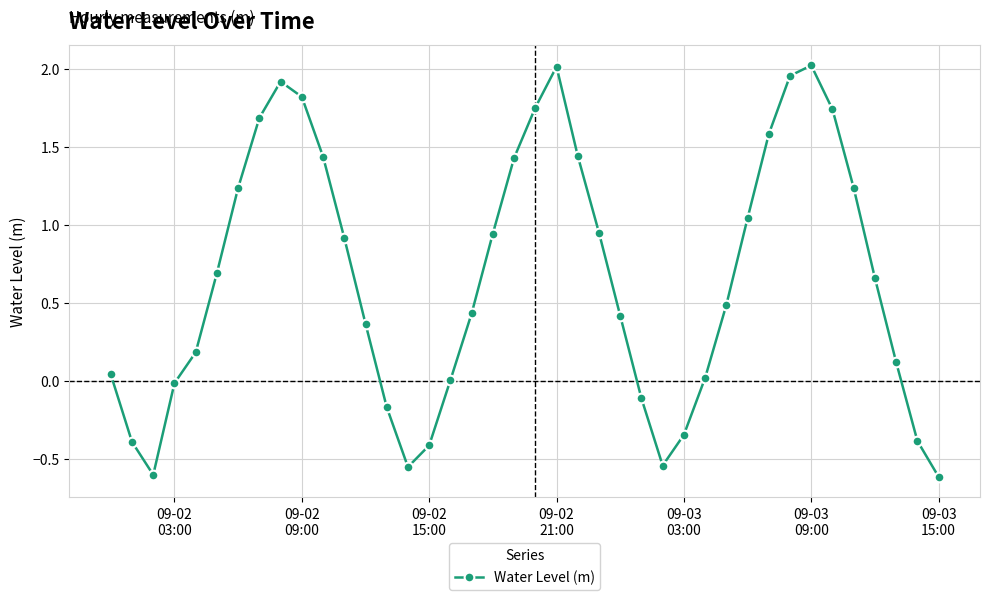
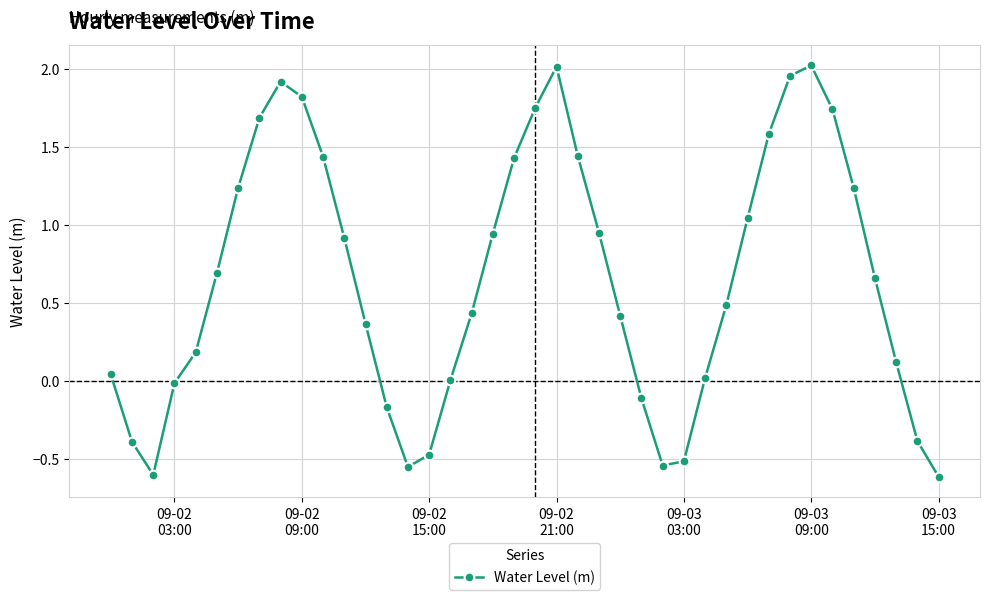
  {
    "09-02 03:00": -0.01,
    "09-02 09:00": 1.82,
-   "09-02 15:00": -0.41,
+   "09-02 15:00": -0.47,
    "09-02 21:00": 2.01,
-   "09-03 03:00": -0.34,
+   "09-03 03:00": -0.51,
    "09-03 09:00": 2.02,
    "09-03 15:00": -0.61
  }
